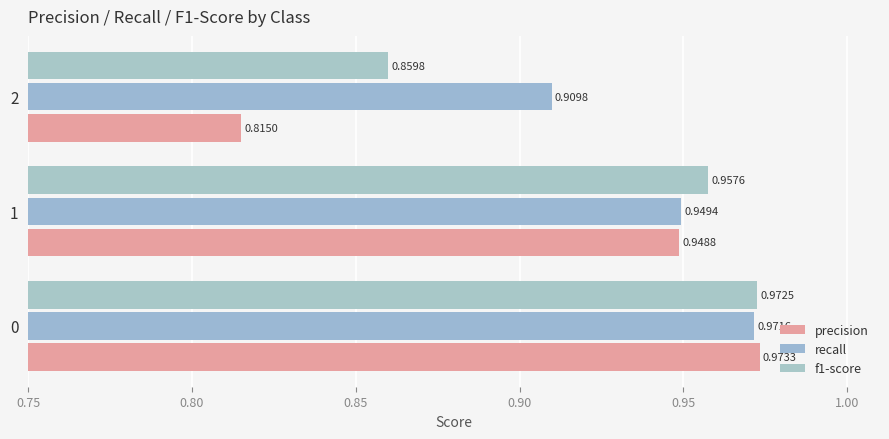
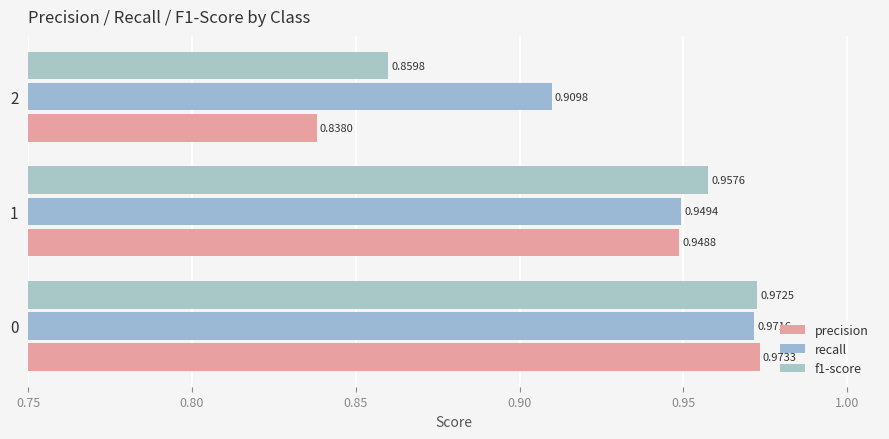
  {
    "precision": {
-     "2": 0.8150,
+     "2": 0.8380,
      "1": 0.9488,
      "0": 0.9733
    }
  }
